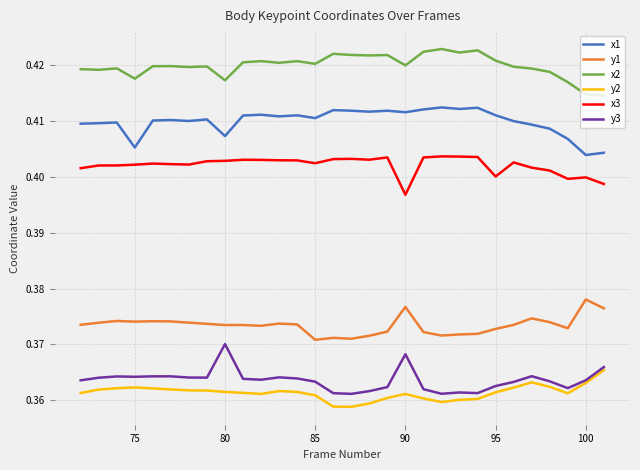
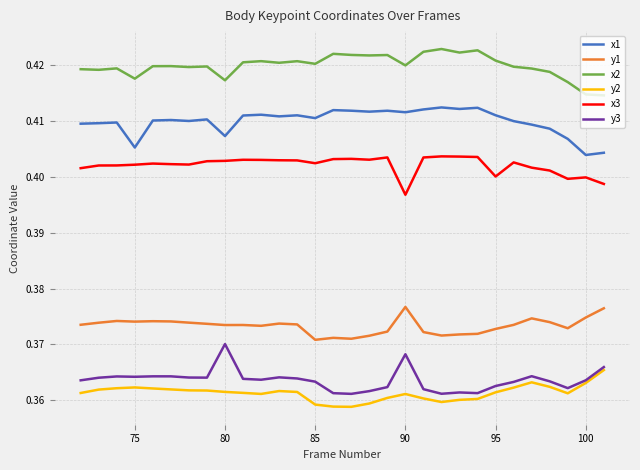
  {
    "x1": {
      "75": 0.405,
      "80": 0.407,
      "85": 0.411,
      "90": 0.412,
      "95": 0.411,
      "100": 0.404
    },
    "y1": {
      "75": 0.374,
      "80": 0.373,
      "85": 0.371,
      "90": 0.377,
      "95": 0.373,
-     "100": 0.378
+     "100": 0.375
    },
    "x2": {
      "75": 0.418,
      "80": 0.417,
      "85": 0.420,
      "90": 0.420,
      "95": 0.421
    },
    "y2": {
      "75": 0.362,
      "80": 0.361,
-     "85": 0.361,
+     "85": 0.359,
      "90": 0.361,
      "95": 0.361,
      "100": 0.363
    },
    "x3": {
      "75": 0.402,
      "80": 0.403,
      "85": 0.402,
      "90": 0.397,
      "95": 0.400,
      "100": 0.400
    },
    "y3": {
      "75": 0.364,
      "80": 0.370,
      "85": 0.363,
      "90": 0.368,
      "95": 0.363,
      "100": 0.364
    }
  }
